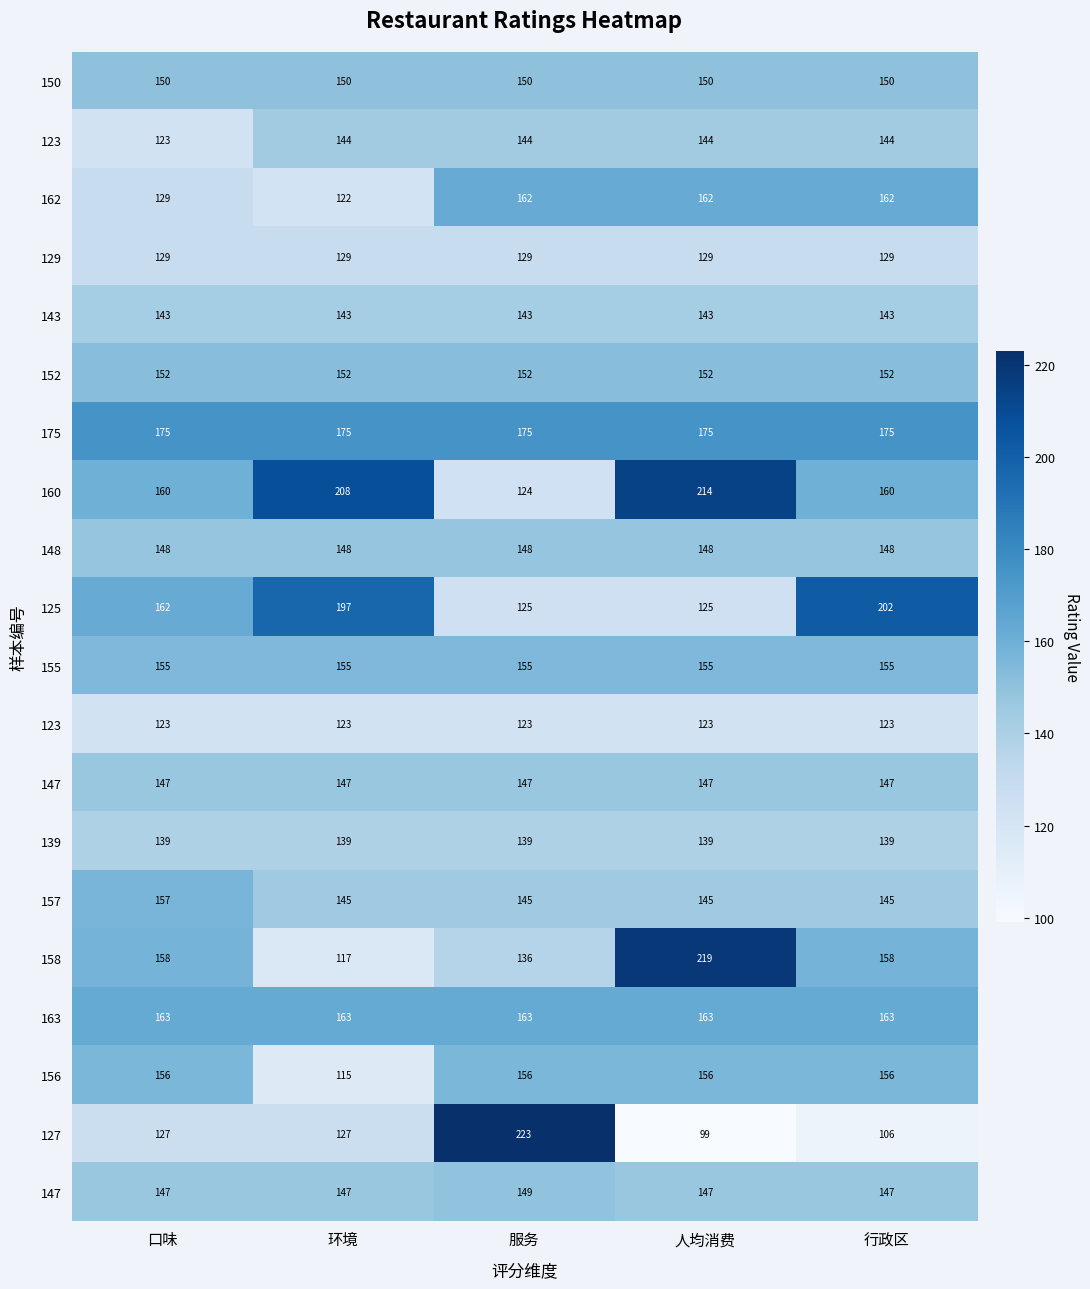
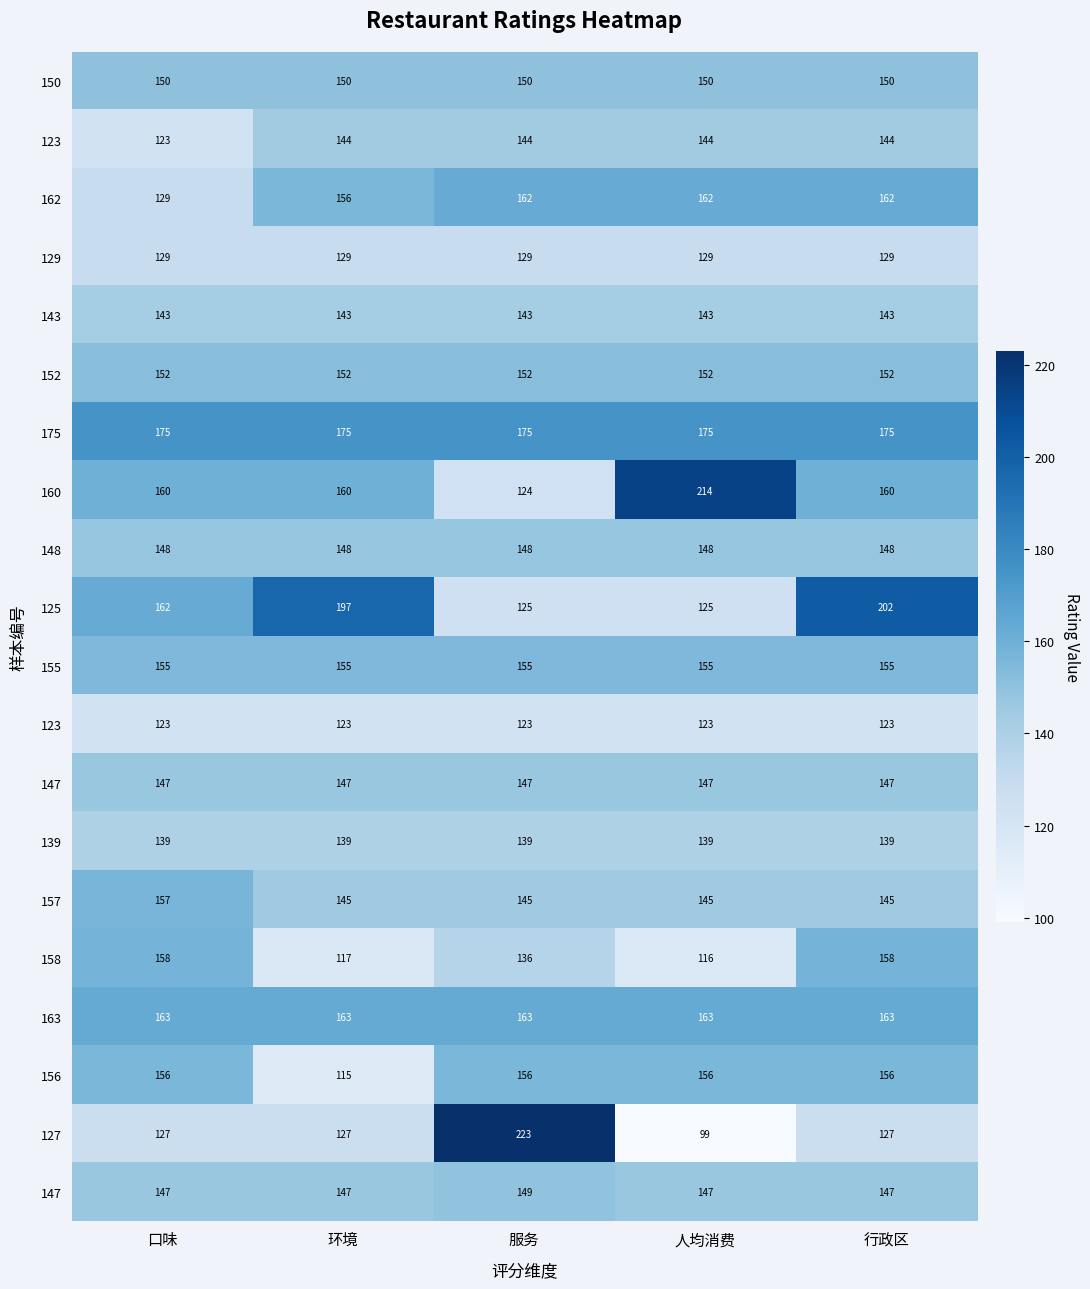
  {
    "150": {
      "口味": 150,
      "环境": 150,
      "服务": 150,
      "人均消费": 150,
      "行政区": 150
    },
    "162": {
      "口味": 129,
-     "环境": 122,
+     "环境": 156,
      "服务": 162,
      "人均消费": 162,
      "行政区": 162
    },
    "129": {
      "口味": 129,
      "环境": 129,
      "服务": 129,
      "人均消费": 129,
      "行政区": 129
    },
    "143": {
      "口味": 143,
      "环境": 143,
      "服务": 143,
      "人均消费": 143,
      "行政区": 143
    },
    "152": {
      "口味": 152,
      "环境": 152,
      "服务": 152,
      "人均消费": 152,
      "行政区": 152
    },
    "175": {
      "口味": 175,
      "环境": 175,
      "服务": 175,
      "人均消费": 175,
      "行政区": 175
    },
    "160": {
      "口味": 160,
-     "环境": 208,
+     "环境": 160,
      "服务": 124,
      "人均消费": 214,
      "行政区": 160
    },
    "148": {
      "口味": 148,
      "环境": 148,
      "服务": 148,
      "人均消费": 148,
      "行政区": 148
    },
    "125": {
      "口味": 162,
      "环境": 197,
      "服务": 125,
      "人均消费": 125,
      "行政区": 202
    },
    "155": {
      "口味": 155,
      "环境": 155,
      "服务": 155,
      "人均消费": 155,
      "行政区": 155
    },
    "139": {
      "口味": 139,
      "环境": 139,
      "服务": 139,
      "人均消费": 139,
      "行政区": 139
    },
    "157": {
      "口味": 157,
      "环境": 145,
      "服务": 145,
      "人均消费": 145,
      "行政区": 145
    },
    "158": {
      "口味": 158,
      "环境": 117,
      "服务": 136,
-     "人均消费": 219,
+     "人均消费": 116,
      "行政区": 158
    },
    "163": {
      "口味": 163,
      "环境": 163,
      "服务": 163,
      "人均消费": 163,
      "行政区": 163
    },
    "156": {
      "口味": 156,
      "环境": 115,
      "服务": 156,
      "人均消费": 156,
      "行政区": 156
    },
    "127": {
      "口味": 127,
      "环境": 127,
      "服务": 223,
      "人均消费": 99,
-     "行政区": 106
+     "行政区": 127
    }
  }
